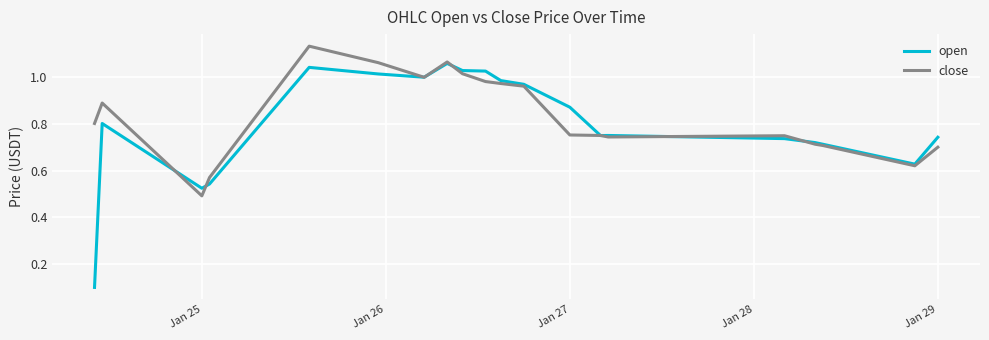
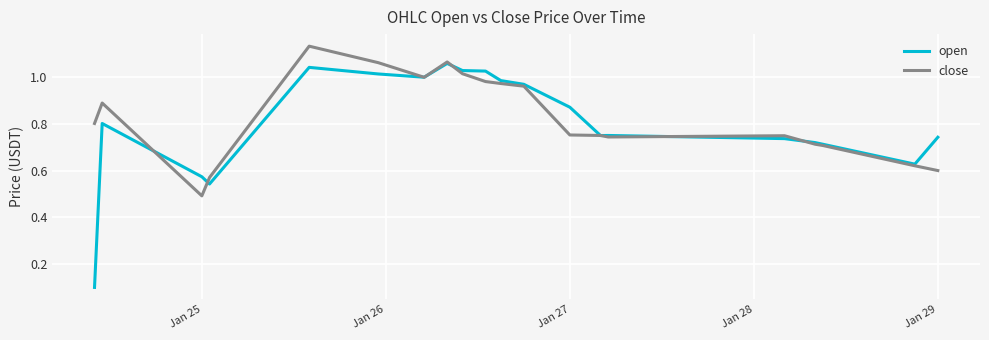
  {
    "open": {
-     "Jan 25": 0.52,
+     "Jan 25": 0.57,
      "Jan 27": 0.87,
      "Jan 29": 0.74
    },
    "close": {
      "Jan 25": 0.5,
      "Jan 27": 0.75,
-     "Jan 29": 0.7
+     "Jan 29": 0.6
    }
  }
